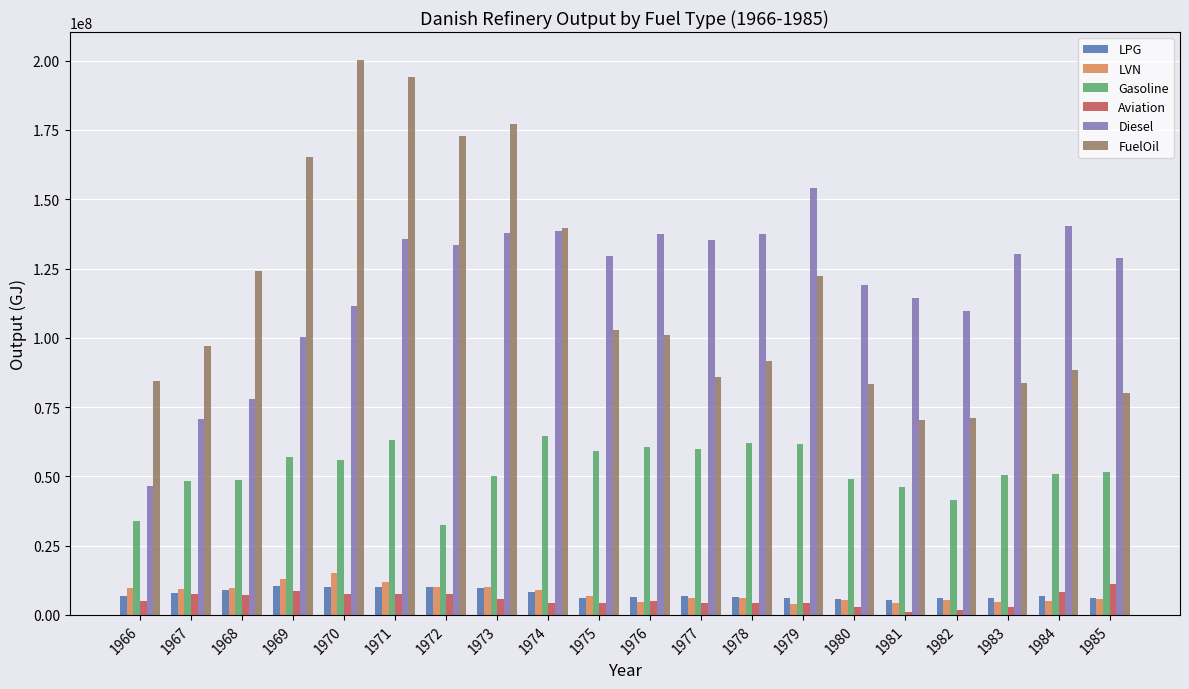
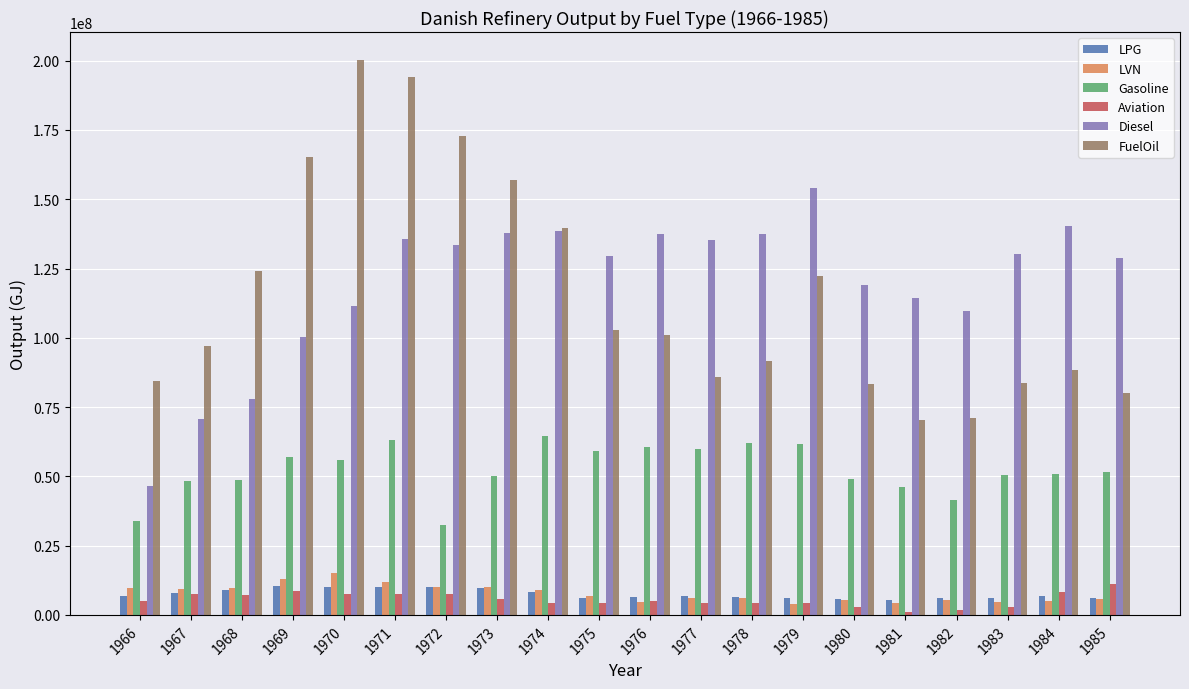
  {
    "Gasoline": {
      "1966": 34000000,
      "1967": 48000000,
      "1968": 49000000,
      "1969": 57000000,
      "1970": 56000000,
      "1971": 63000000,
      "1972": 32000000,
      "1973": 50000000,
      "1974": 64000000,
      "1975": 59000000,
      "1976": 61000000,
      "1977": 60000000,
      "1978": 62000000,
      "1979": 62000000,
      "1980": 49000000,
      "1981": 46000000,
      "1982": 41000000,
      "1983": 50000000,
      "1984": 51000000,
      "1985": 51000000
    },
    "FuelOil": {
      "1966": 84000000,
      "1967": 97000000,
      "1968": 124000000,
      "1969": 165000000,
      "1970": 200000000,
      "1971": 194000000,
      "1972": 173000000,
-     "1973": 177000000,
+     "1973": 157000000,
      "1974": 140000000,
      "1975": 103000000,
      "1976": 101000000,
      "1977": 86000000,
      "1978": 92000000,
      "1979": 122000000,
      "1980": 83000000,
      "1981": 70000000,
      "1982": 71000000,
      "1983": 84000000,
      "1984": 88000000,
      "1985": 80000000
    }
  }
